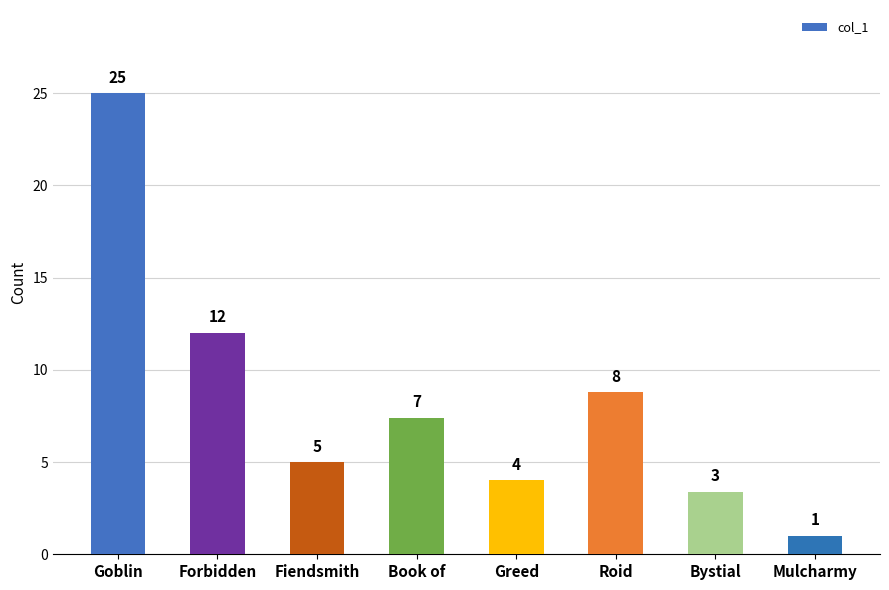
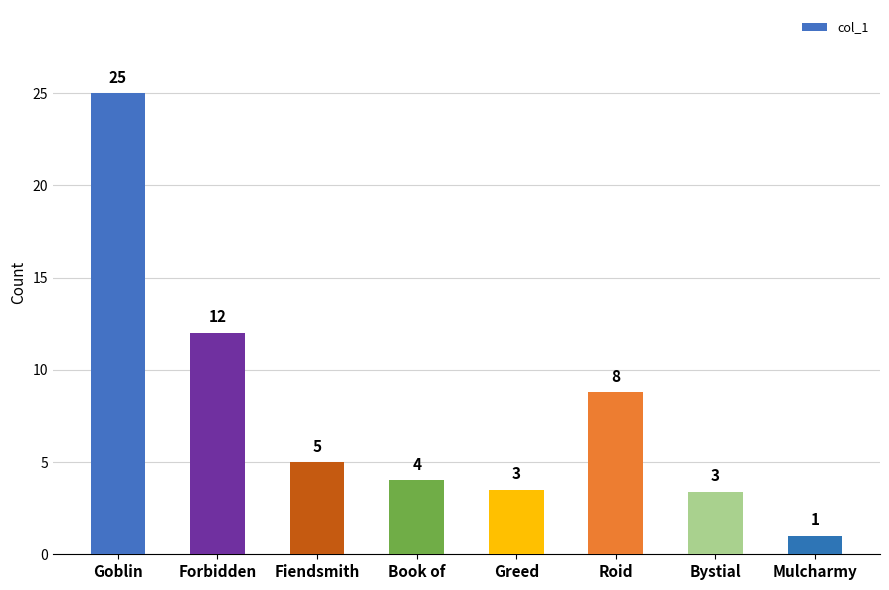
  {
    "Goblin": 25,
    "Forbidden": 12,
    "Fiendsmith": 5,
-   "Book of": 7,
-   "Greed": 4,
+   "Book of": 4,
+   "Greed": 3,
    "Bystial": 3,
    "Mulcharmy": 1
  }
